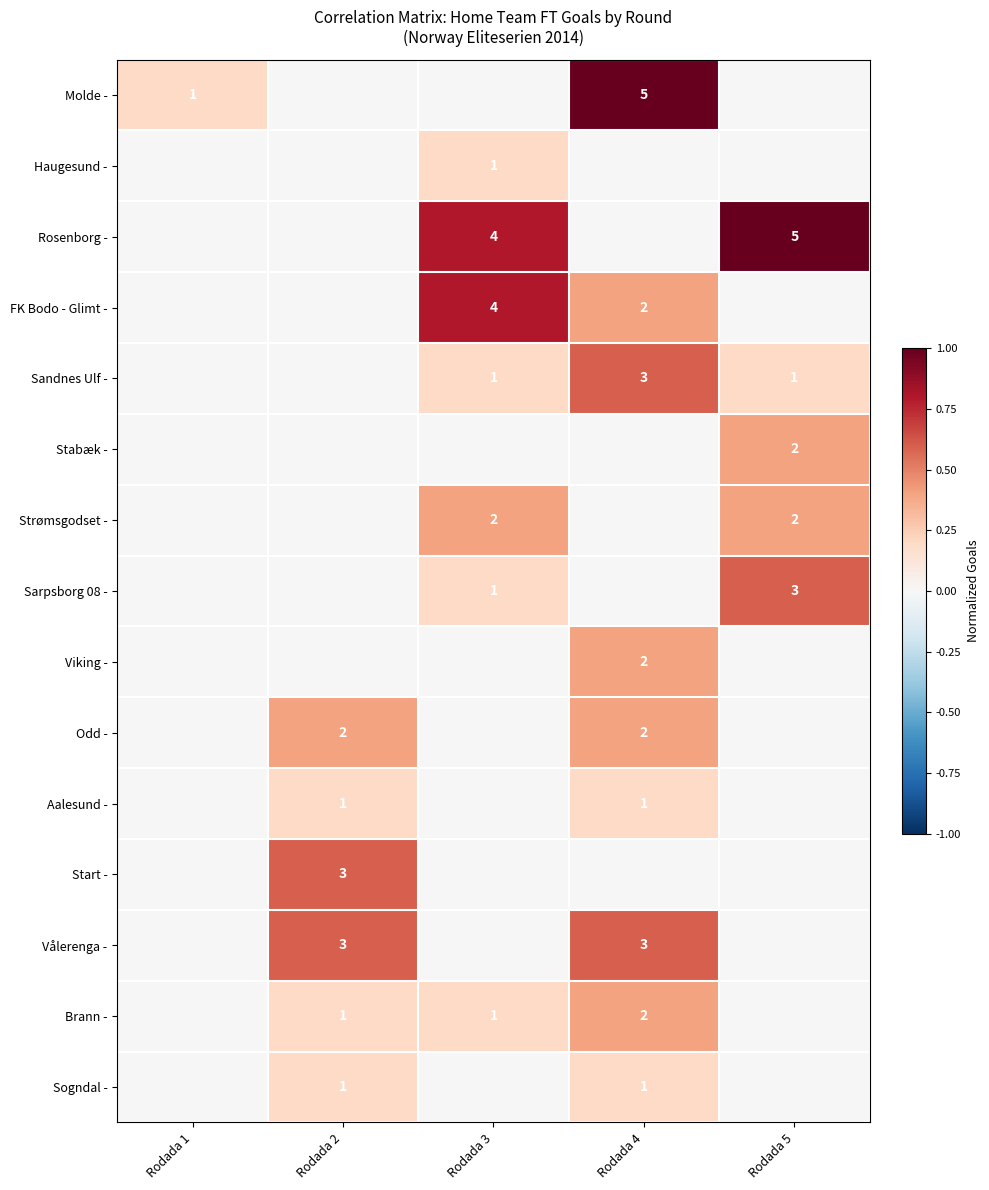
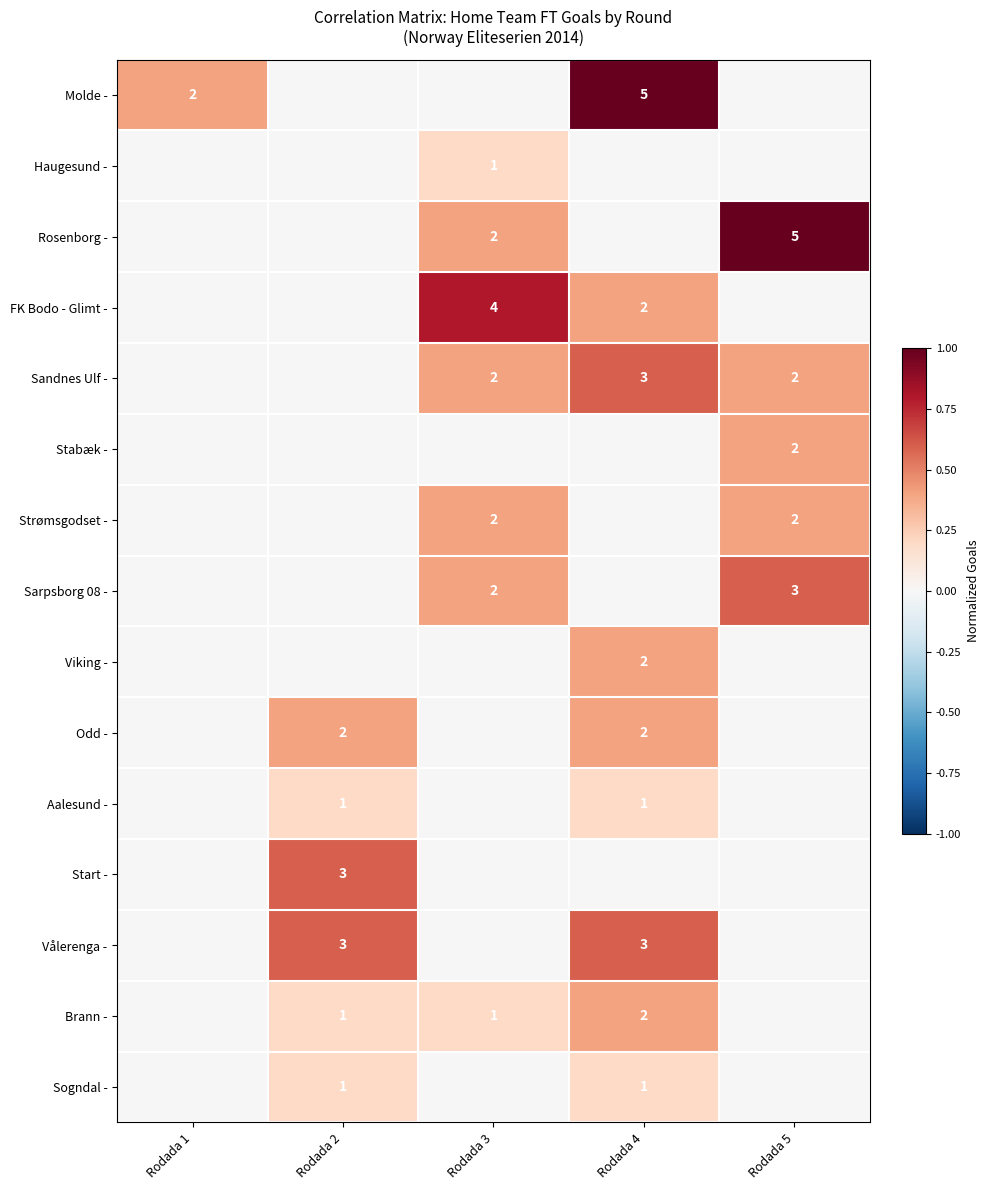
  {
    "Molde -": {
-     "Rodada 1": 1,
+     "Rodada 1": 2,
      "Rodada 4": 5
    },
    "Haugesund -": {
      "Rodada 3": 1
    },
    "Rosenborg -": {
-     "Rodada 3": 4,
+     "Rodada 3": 2,
      "Rodada 5": 5
    },
    "FK Bodo - Glimt -": {
      "Rodada 3": 4,
      "Rodada 4": 2
    },
    "Sandnes Ulf -": {
-     "Rodada 3": 1,
+     "Rodada 3": 2,
      "Rodada 4": 3,
-     "Rodada 5": 1
+     "Rodada 5": 2
    },
    "Stabæk -": {
      "Rodada 5": 2
    },
    "Strømsgodset -": {
      "Rodada 3": 2,
      "Rodada 5": 2
    },
    "Sarpsborg 08 -": {
-     "Rodada 3": 1,
+     "Rodada 3": 2,
      "Rodada 5": 3
    },
    "Viking -": {
      "Rodada 4": 2
    },
    "Odd -": {
      "Rodada 2": 2,
      "Rodada 4": 2
    },
    "Aalesund -": {
      "Rodada 2": 1,
      "Rodada 4": 1
    },
    "Start -": {
      "Rodada 2": 3
    },
    "Vålerenga -": {
      "Rodada 2": 3,
      "Rodada 4": 3
    },
    "Brann -": {
      "Rodada 2": 1,
      "Rodada 3": 1,
      "Rodada 4": 2
    },
    "Sogndal -": {
      "Rodada 2": 1,
      "Rodada 4": 1
    }
  }
